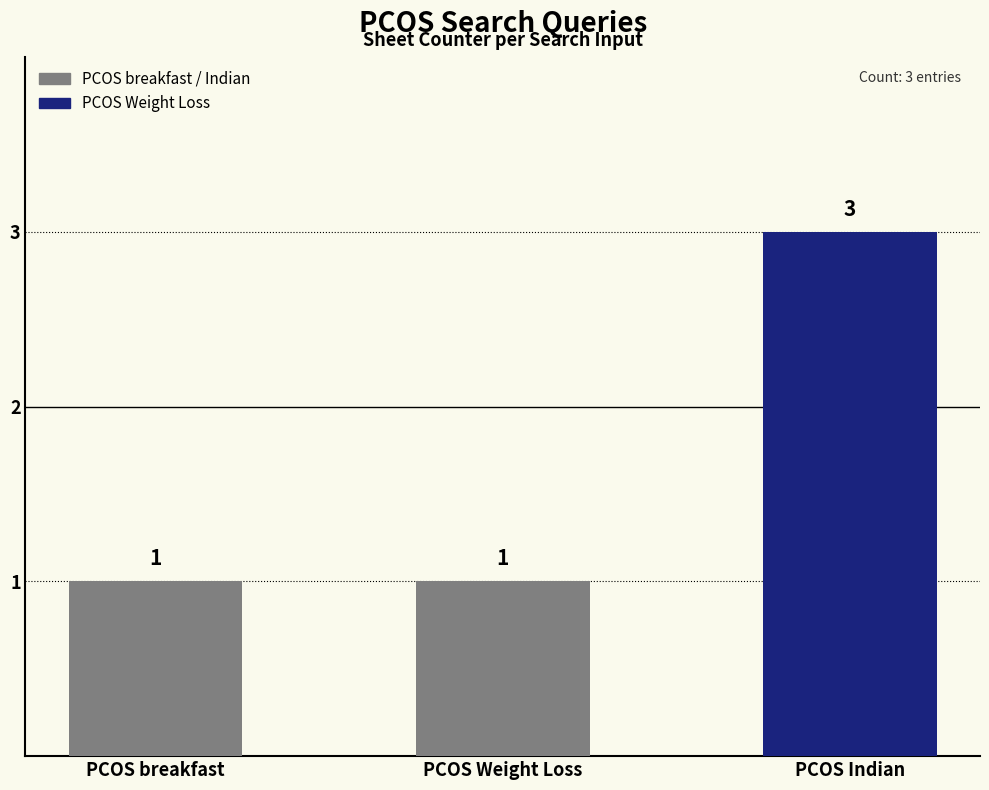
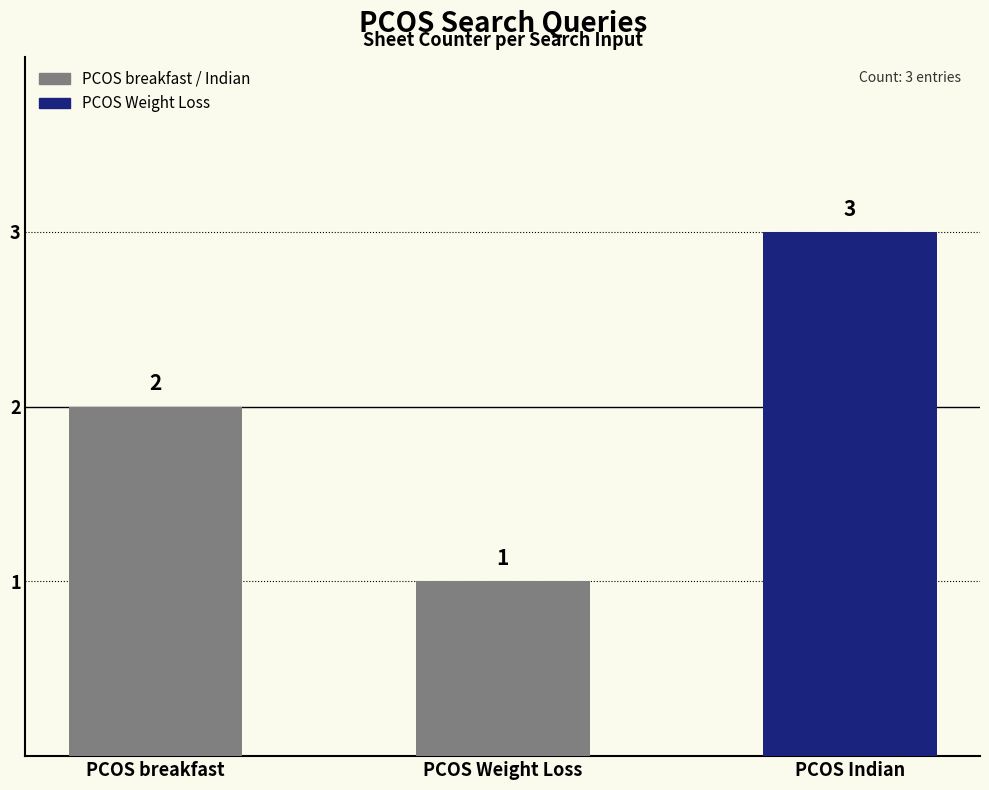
  {
-   "PCOS breakfast": 1,
+   "PCOS breakfast": 2,
    "PCOS Weight Loss": 1,
    "PCOS Indian": 3
  }
